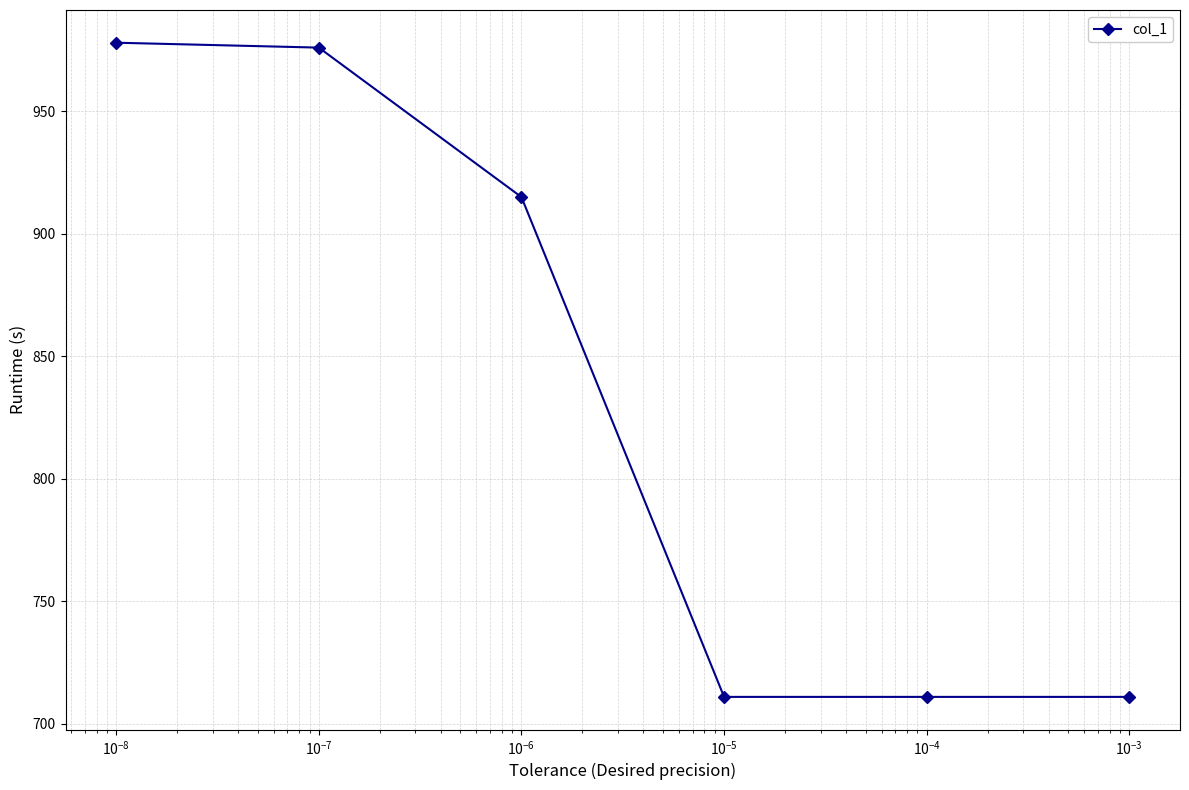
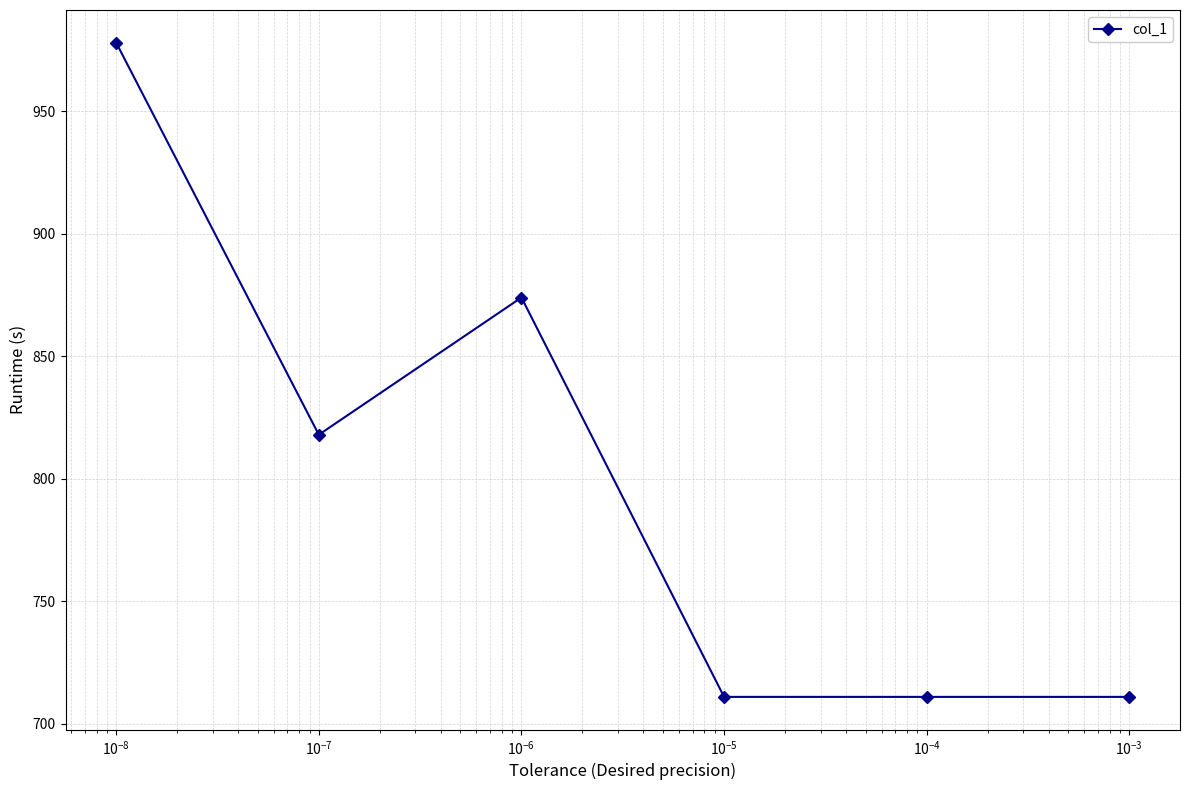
  {
    "10^-8": 978,
-   "10^-7": 976,
-   "10^-6": 915,
+   "10^-7": 818,
+   "10^-6": 874,
    "10^-5": 711,
    "10^-4": 711,
    "10^-3": 711
  }
